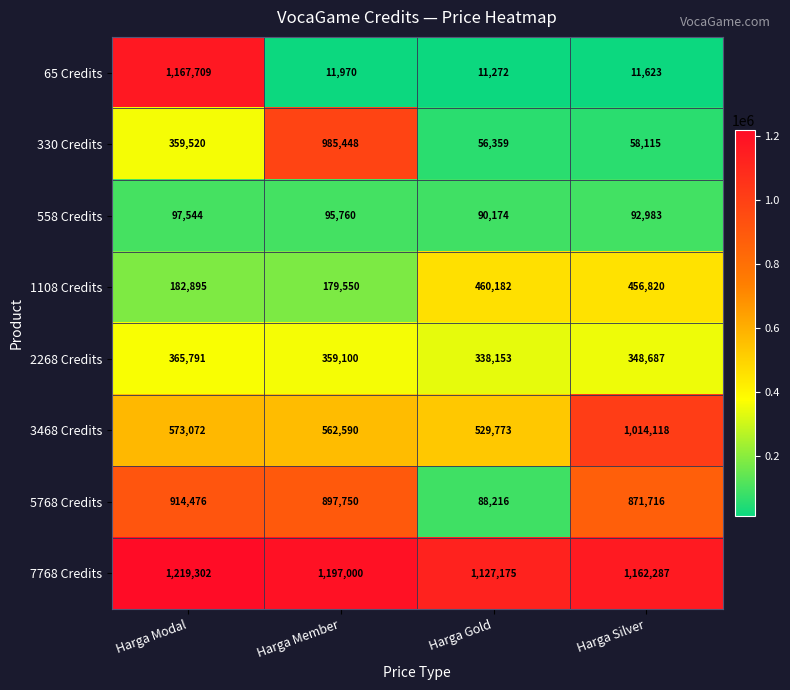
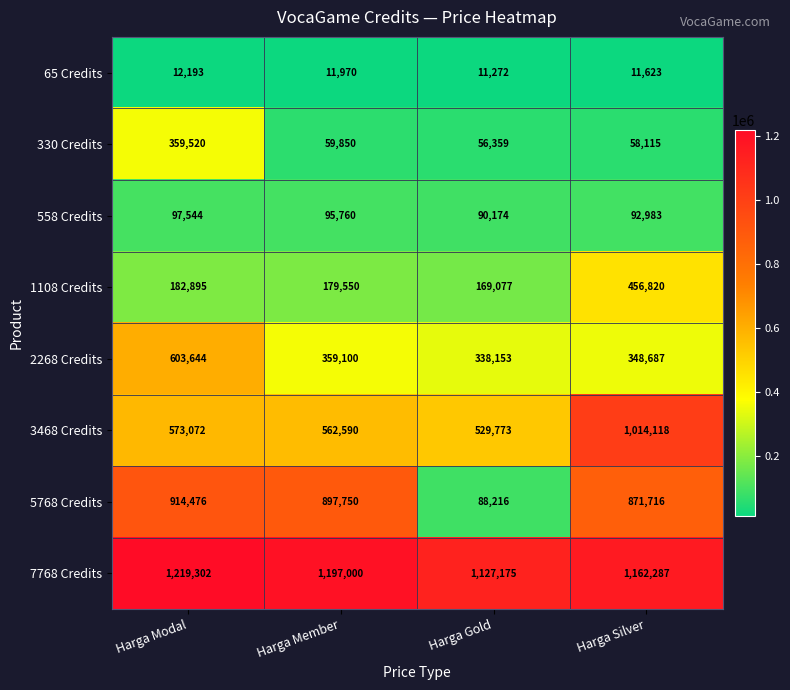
  {
    "65 Credits": {
-     "Harga Modal": "1,167,709",
+     "Harga Modal": "12,193",
      "Harga Member": "11,970",
      "Harga Gold": "11,272",
      "Harga Silver": "11,623"
    },
    "330 Credits": {
      "Harga Modal": "359,520",
-     "Harga Member": "985,448",
+     "Harga Member": "59,850",
      "Harga Gold": "56,359",
      "Harga Silver": "58,115"
    },
    "558 Credits": {
      "Harga Modal": "97,544",
      "Harga Member": "95,760",
      "Harga Gold": "90,174",
      "Harga Silver": "92,983"
    },
    "1108 Credits": {
      "Harga Modal": "182,895",
      "Harga Member": "179,550",
-     "Harga Gold": "460,182",
+     "Harga Gold": "169,077",
      "Harga Silver": "456,820"
    },
    "2268 Credits": {
-     "Harga Modal": "365,791",
+     "Harga Modal": "603,644",
      "Harga Member": "359,100",
      "Harga Gold": "338,153",
      "Harga Silver": "348,687"
    },
    "3468 Credits": {
      "Harga Modal": "573,072",
      "Harga Member": "562,590",
      "Harga Gold": "529,773",
      "Harga Silver": "1,014,118"
    },
    "5768 Credits": {
      "Harga Modal": "914,476",
      "Harga Member": "897,750",
      "Harga Gold": "88,216",
      "Harga Silver": "871,716"
    },
    "7768 Credits": {
      "Harga Modal": "1,219,302",
      "Harga Member": "1,197,000",
      "Harga Gold": "1,127,175",
      "Harga Silver": "1,162,287"
    }
  }
